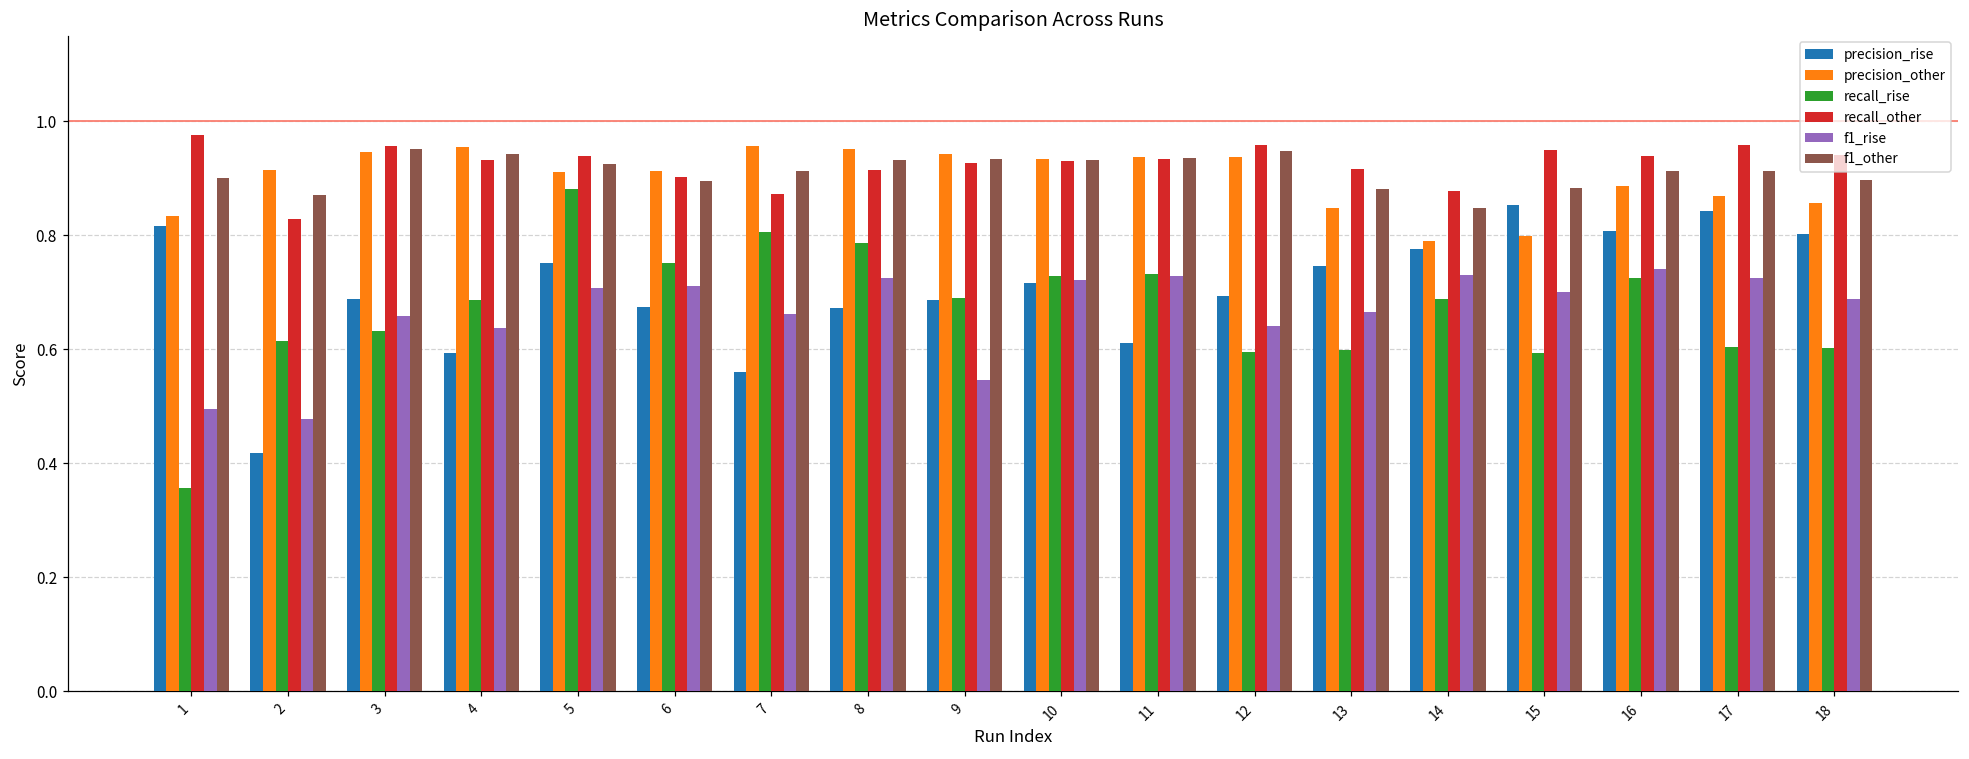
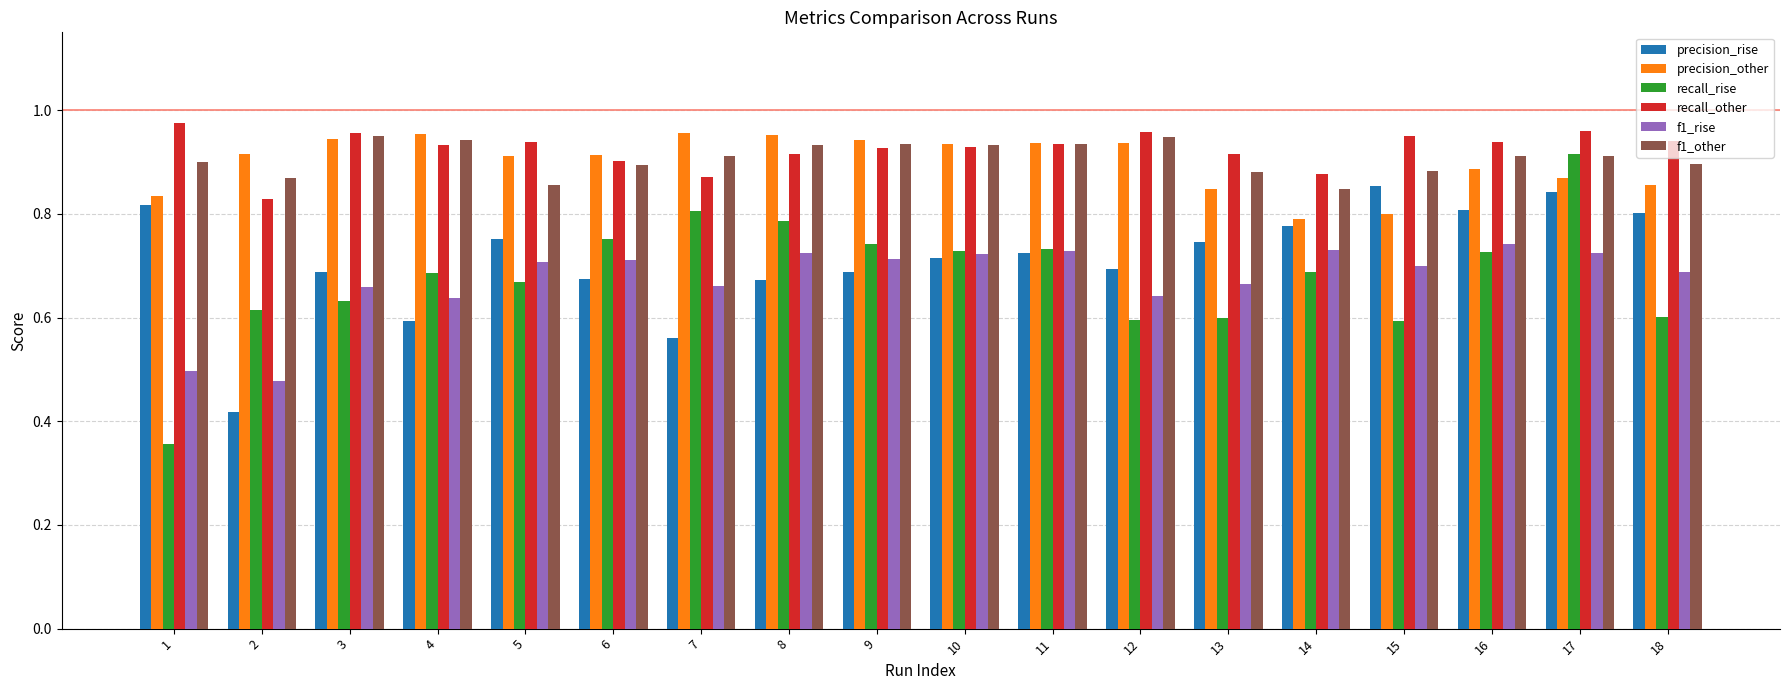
  {
    "precision_rise": {
      "1": 0.82,
      "2": 0.42,
      "3": 0.69,
      "4": 0.59,
      "5": 0.75,
      "6": 0.67,
      "7": 0.56,
      "8": 0.67,
      "9": 0.69,
      "10": 0.72,
-     "11": 0.61,
+     "11": 0.72,
      "12": 0.69,
      "13": 0.75,
      "14": 0.78,
      "15": 0.85,
      "16": 0.81,
      "17": 0.84,
      "18": 0.80
    },
    "precision_other": {
      "1": 0.83,
      "2": 0.91,
      "3": 0.95,
      "4": 0.95,
      "5": 0.91,
      "6": 0.91,
      "7": 0.96,
      "8": 0.95,
      "9": 0.94,
      "10": 0.93,
      "11": 0.94,
      "12": 0.94,
      "13": 0.85,
      "14": 0.79,
      "15": 0.80,
      "16": 0.89,
      "17": 0.87,
      "18": 0.86
    },
    "recall_rise": {
      "1": 0.36,
      "2": 0.61,
      "3": 0.63,
      "4": 0.69,
-     "5": 0.88,
+     "5": 0.67,
      "6": 0.75,
      "7": 0.81,
      "8": 0.79,
-     "9": 0.69,
+     "9": 0.74,
      "10": 0.73,
      "11": 0.73,
      "12": 0.60,
      "13": 0.60,
      "14": 0.69,
      "15": 0.59,
      "16": 0.73,
-     "17": 0.60,
+     "17": 0.92,
      "18": 0.60
    },
    "recall_other": {
      "1": 0.98,
      "2": 0.83,
      "3": 0.96,
      "4": 0.93,
      "5": 0.94,
      "6": 0.90,
      "7": 0.87,
      "8": 0.92,
      "9": 0.93,
      "10": 0.93,
      "11": 0.93,
      "12": 0.96,
      "13": 0.92,
      "14": 0.88,
      "15": 0.95,
      "16": 0.94,
      "17": 0.96
    },
    "f1_rise": {
      "1": 0.50,
      "2": 0.48,
      "3": 0.66,
      "4": 0.64,
      "5": 0.71,
      "6": 0.71,
      "7": 0.66,
      "8": 0.72,
-     "9": 0.55,
+     "9": 0.71,
      "10": 0.72,
      "11": 0.73,
      "12": 0.64,
      "13": 0.66,
      "14": 0.73,
      "15": 0.70,
      "16": 0.74,
      "17": 0.73,
      "18": 0.69
    },
    "f1_other": {
      "1": 0.90,
      "2": 0.87,
      "3": 0.95,
      "4": 0.94,
-     "5": 0.92,
+     "5": 0.86,
      "6": 0.89,
      "7": 0.91,
      "8": 0.93,
      "9": 0.93,
      "10": 0.93,
      "11": 0.94,
      "12": 0.95,
      "13": 0.88,
      "14": 0.85,
      "15": 0.88,
      "16": 0.91,
      "17": 0.91,
      "18": 0.90
    }
  }
